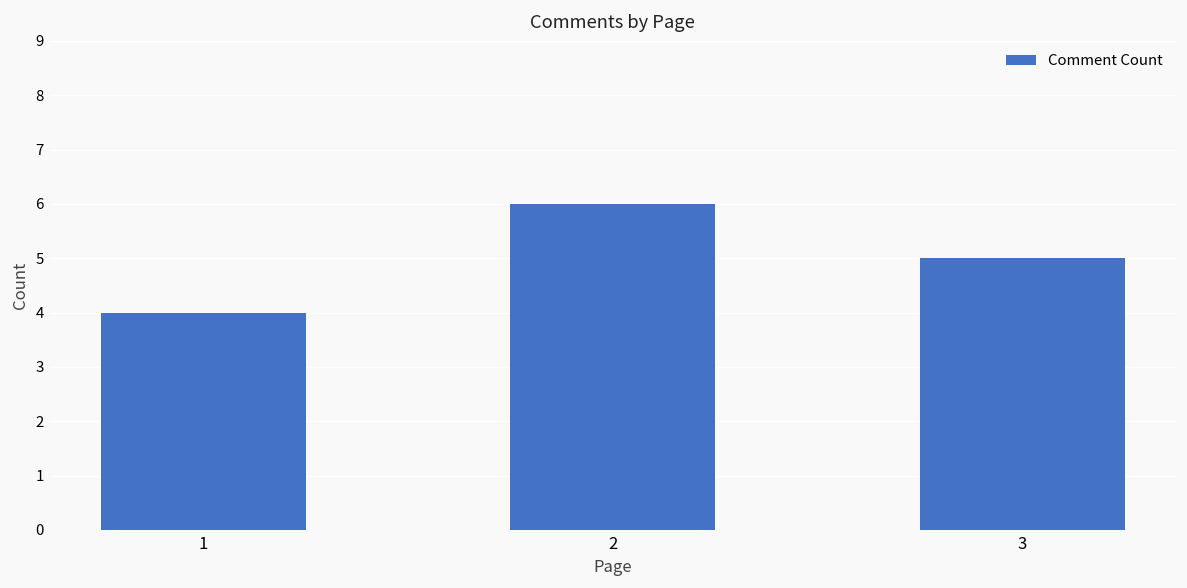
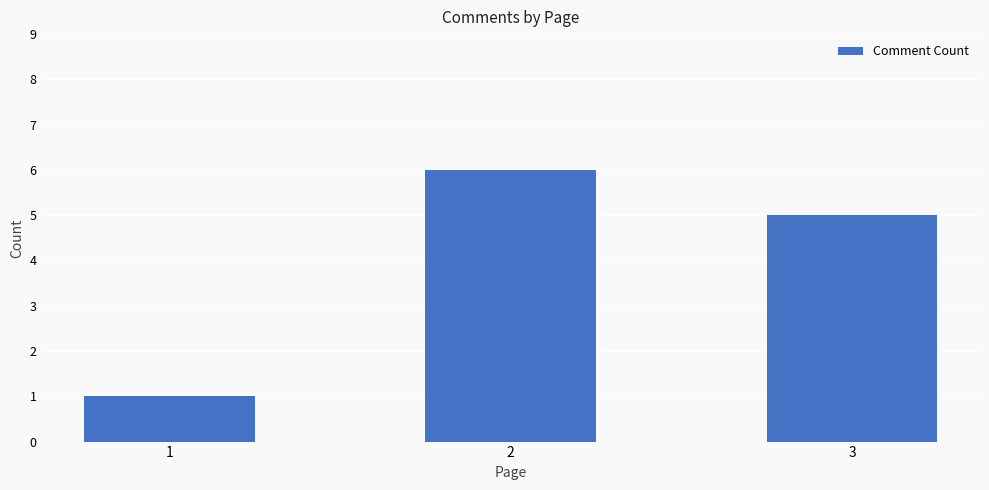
  {
-   "1": 4,
+   "1": 1,
    "2": 6,
    "3": 5
  }
